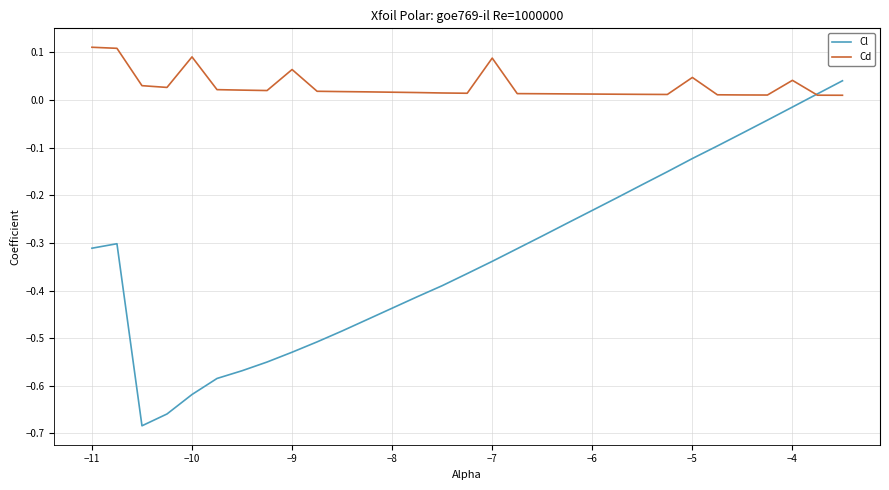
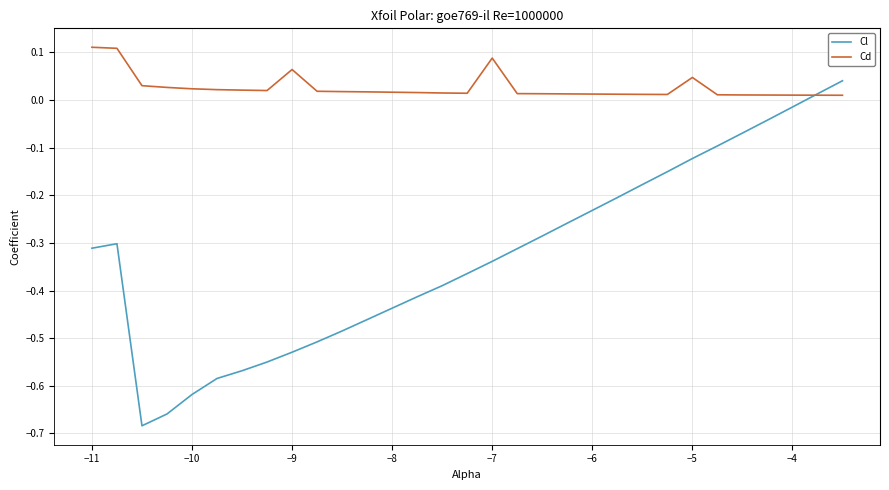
  {
    "Cl": {
      "−11": -0.31,
      "−10": -0.62,
      "−9": -0.53,
      "−7": -0.34,
      "−6": -0.23,
      "−5": -0.12,
      "−4": -0.01
    },
    "Cd": {
      "−11": 0.11,
-     "−10": 0.09,
+     "−10": 0.02,
      "−9": 0.06,
      "−7": 0.09,
      "−6": 0.01,
      "−5": 0.05,
-     "−4": 0.04
+     "−4": 0.01
    }
  }
